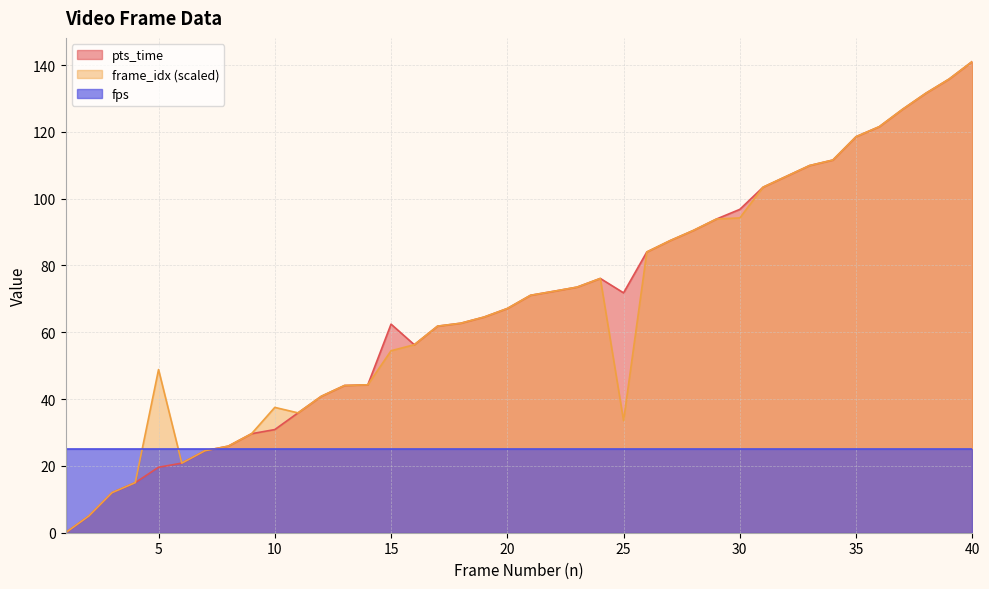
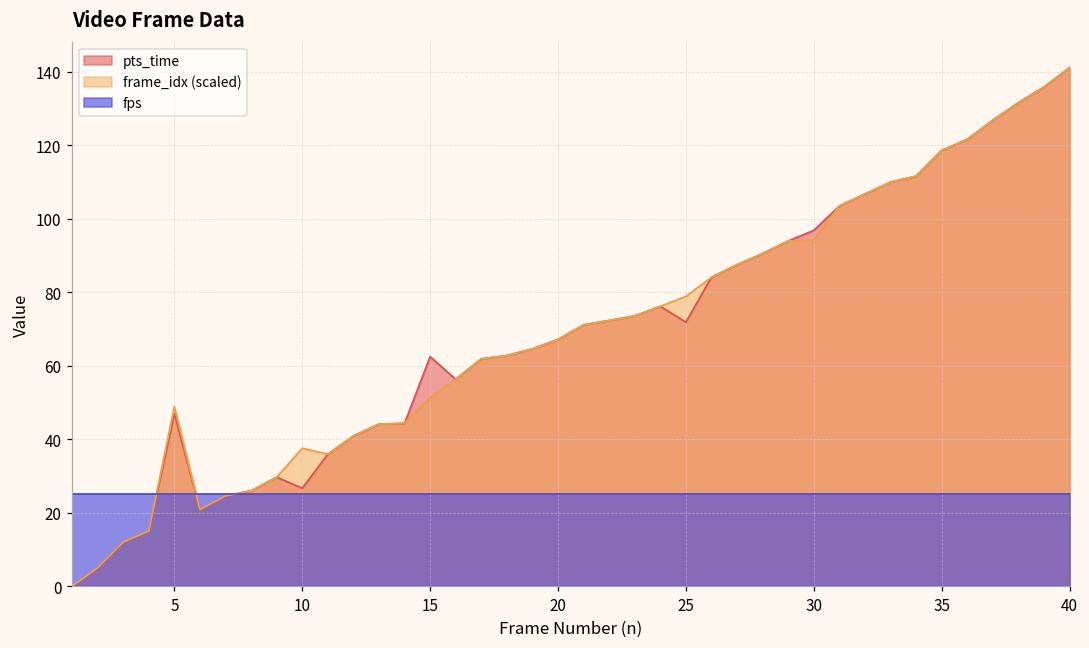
  {
    "pts_time": {
-     "5": 20,
-     "10": 31,
+     "5": 47,
+     "10": 27,
      "15": 62,
      "25": 72,
      "30": 97
    },
    "frame_idx (scaled)": {
      "5": 49,
      "10": 38,
-     "15": 54,
-     "25": 34,
+     "15": 51,
+     "25": 79,
      "30": 94
    },
    "fps": {
      "5": 25,
      "10": 25,
      "15": 25,
      "20": 25,
      "25": 25,
      "30": 25,
      "35": 25,
      "40": 25
    }
  }
